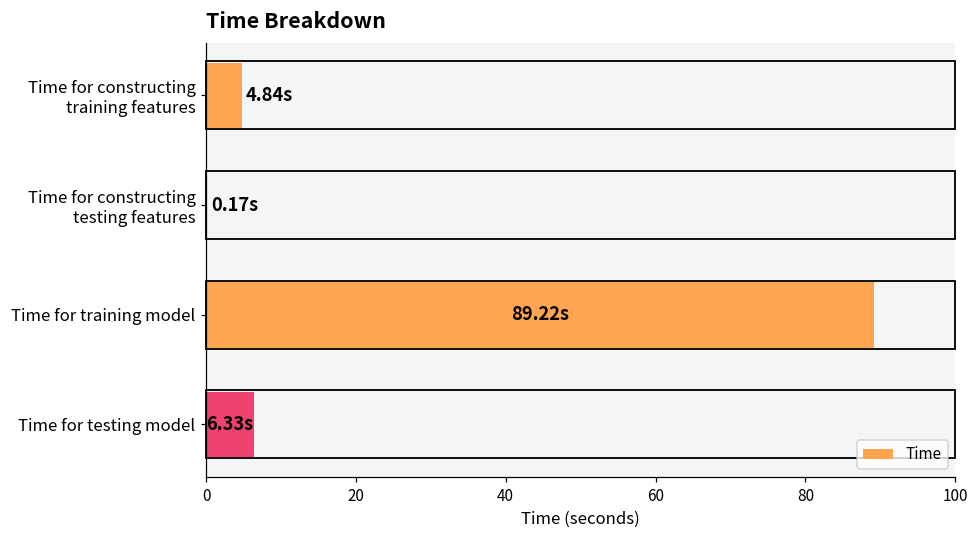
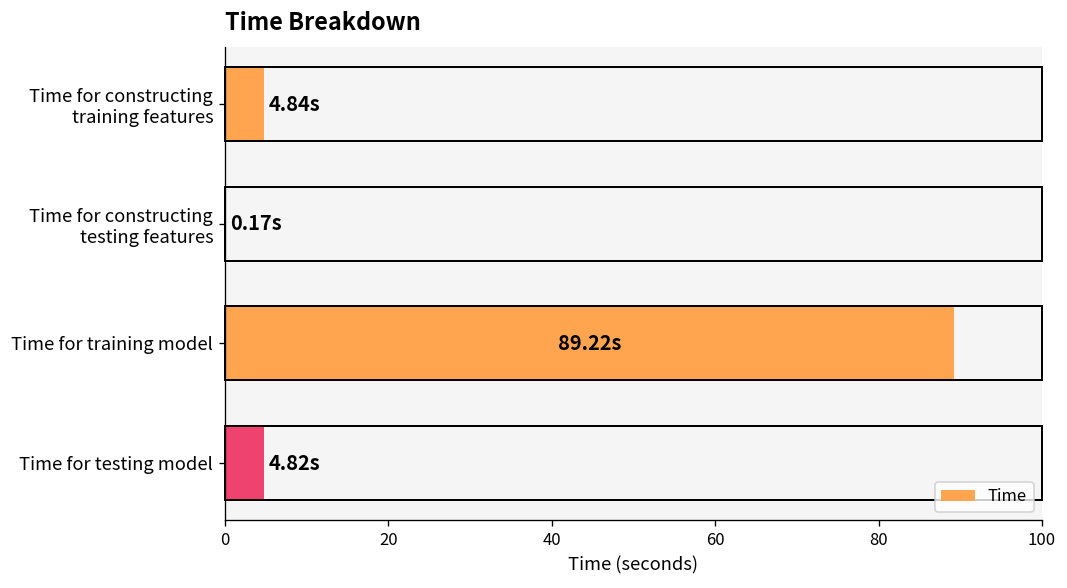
  {
    "Time for constructing training features": "4.84s",
    "Time for constructing testing features": "0.17s",
    "Time for training model": "89.22s",
-   "Time for testing model": "6.33s"
+   "Time for testing model": "4.82s"
  }
